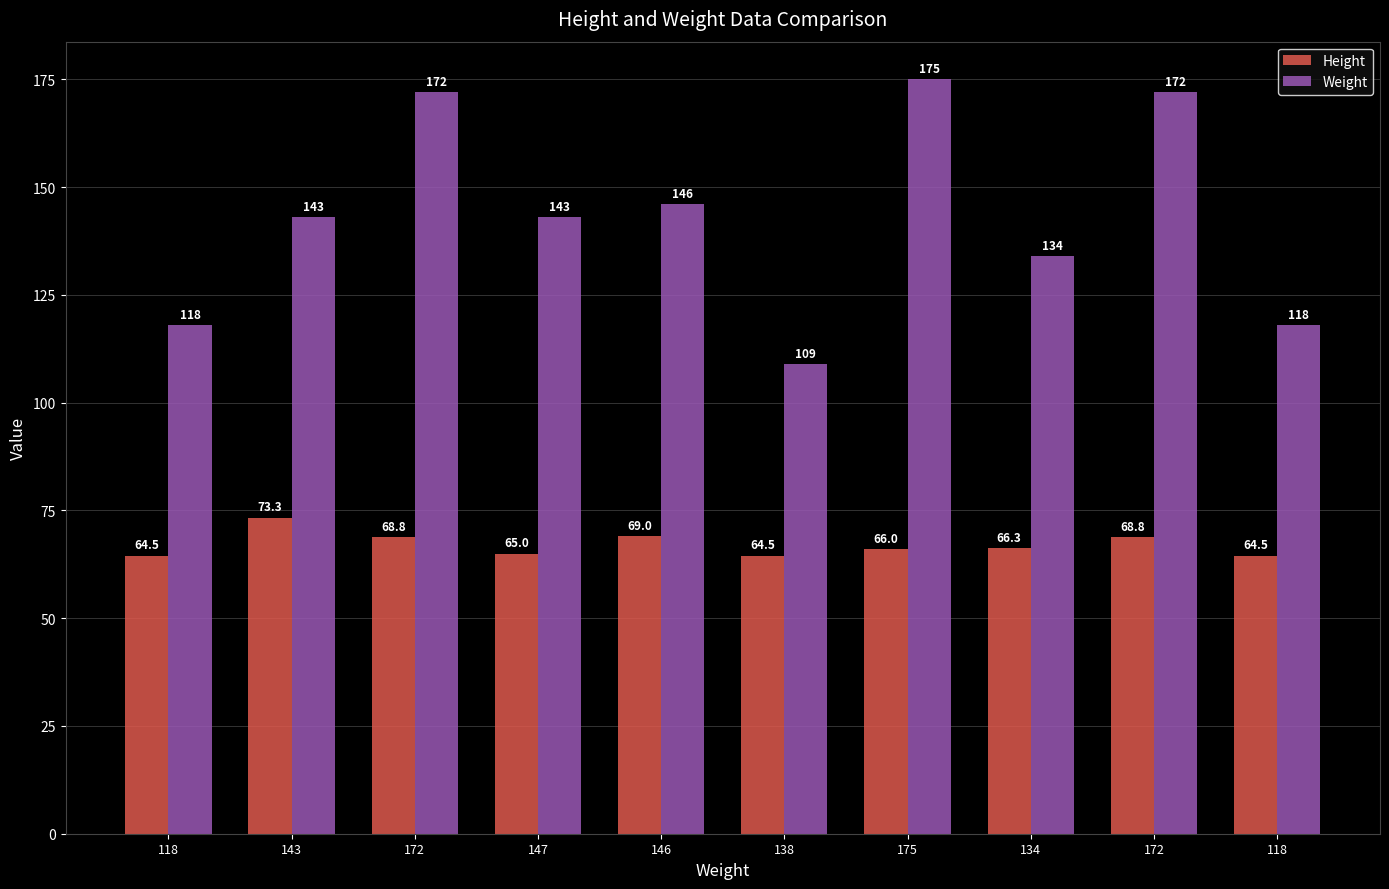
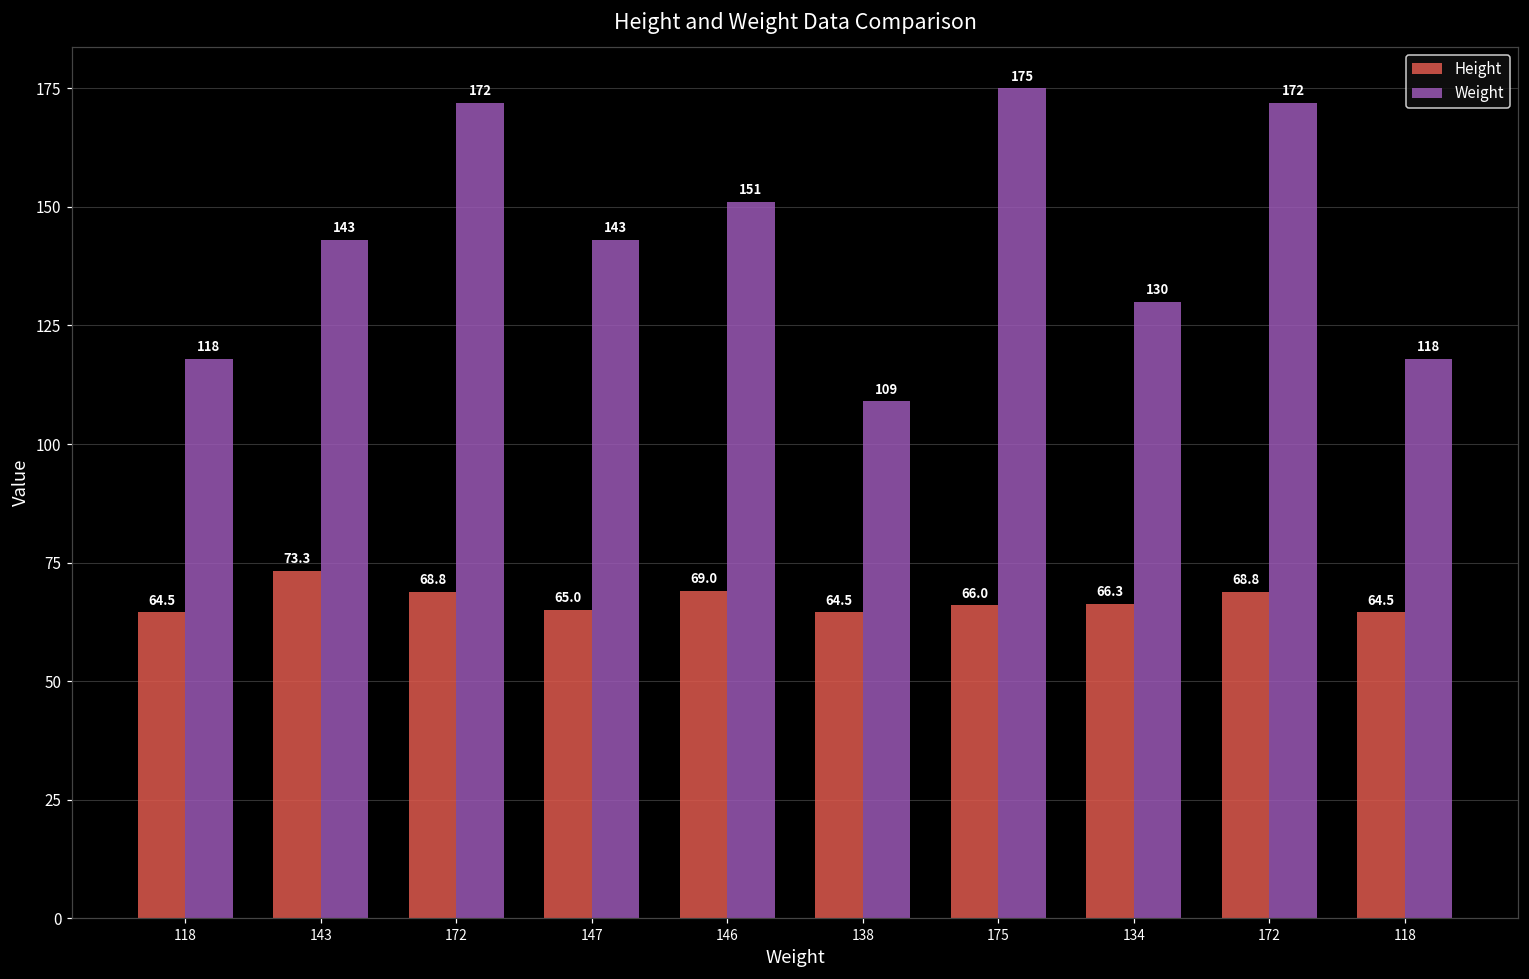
  {
    "Height": {
      "143": 73.3,
      "147": 65.0,
      "146": 69.0,
      "138": 64.5,
      "175": 66.0,
      "134": 66.3
    },
    "Weight": {
      "143": 143,
      "147": 143,
-     "146": 146,
+     "146": 151,
      "138": 109,
      "175": 175,
-     "134": 134
+     "134": 130
    }
  }
